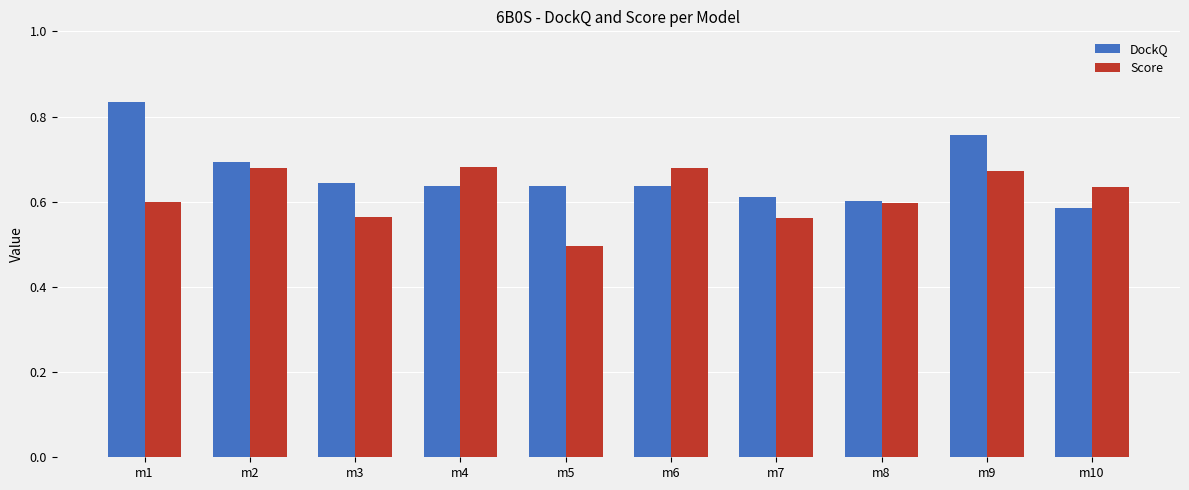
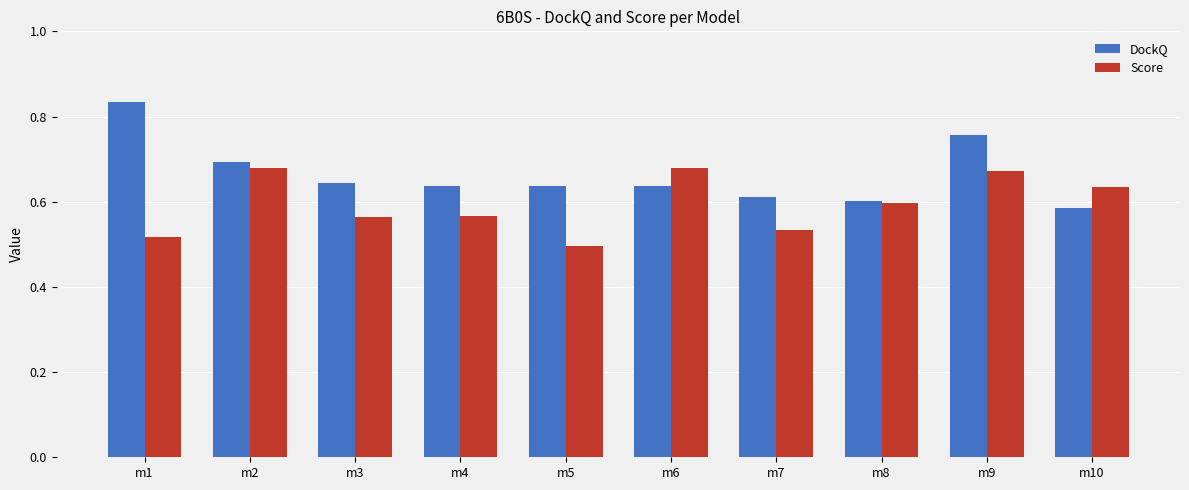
  {
    "DockQ": {
      "m1": 0.83,
      "m2": 0.69,
      "m3": 0.64,
      "m4": 0.64,
      "m5": 0.64,
      "m6": 0.64,
      "m7": 0.61,
      "m8": 0.60,
      "m9": 0.76,
      "m10": 0.58
    },
    "Score": {
-     "m1": 0.60,
+     "m1": 0.52,
      "m2": 0.68,
      "m3": 0.57,
-     "m4": 0.68,
+     "m4": 0.57,
      "m5": 0.50,
      "m6": 0.68,
-     "m7": 0.56,
+     "m7": 0.53,
      "m8": 0.60,
      "m9": 0.67,
      "m10": 0.64
    }
  }
